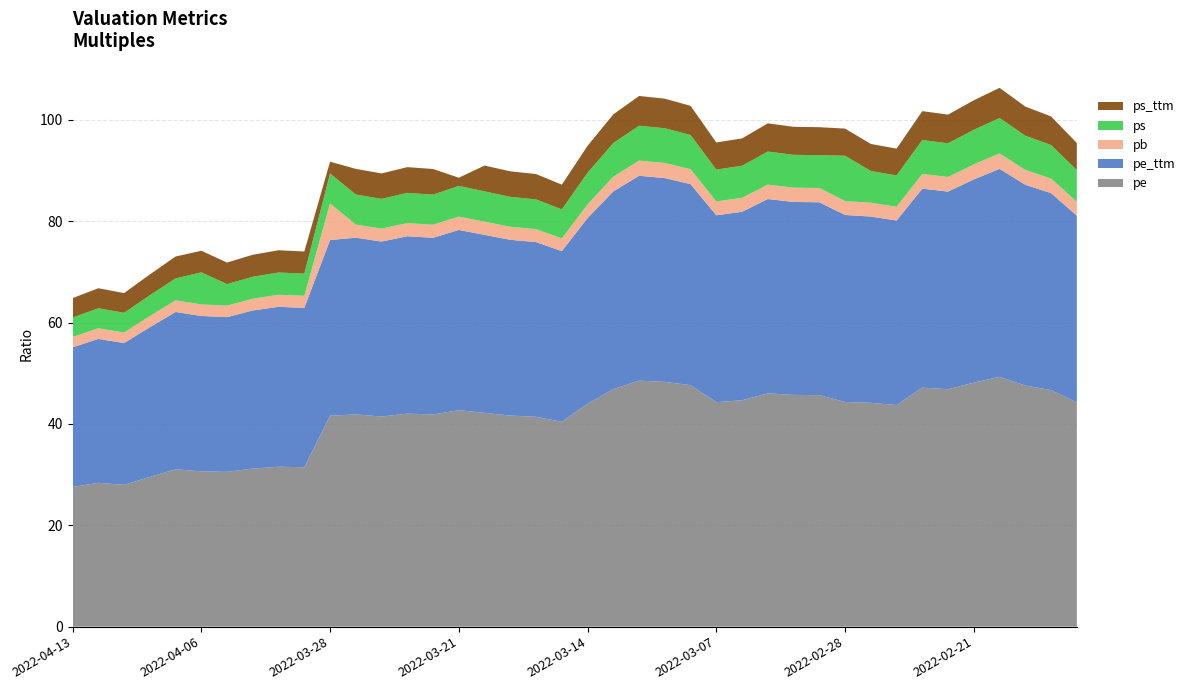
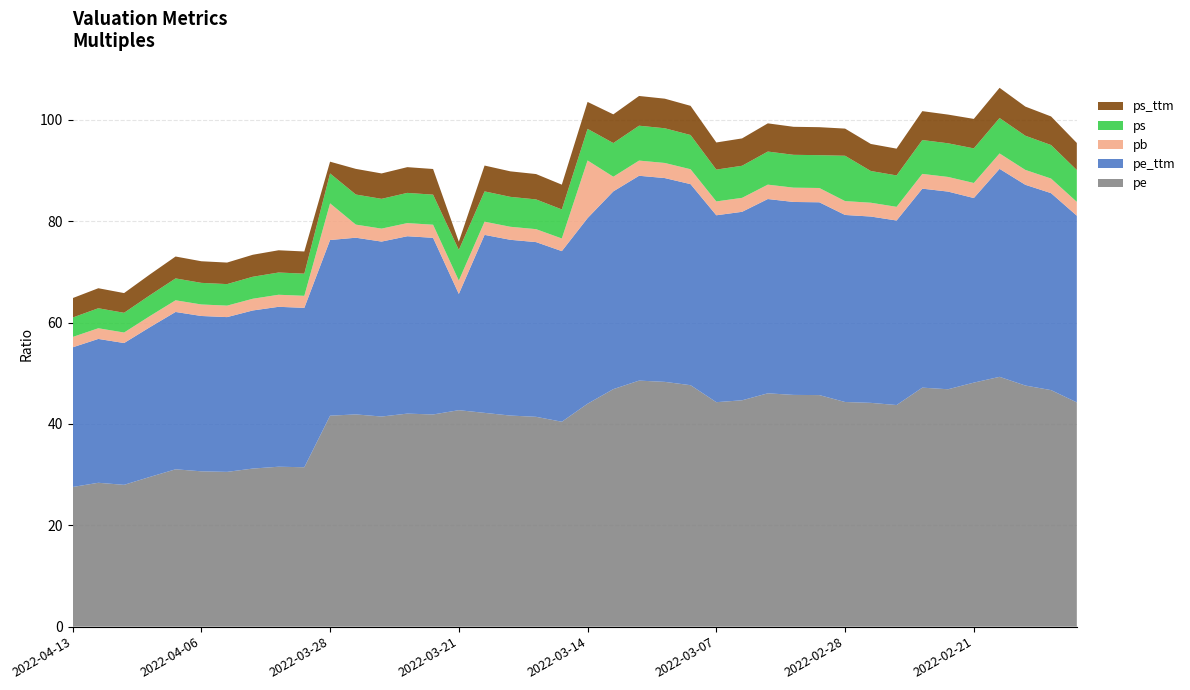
  {
    "pe": {
      "2022-04-13": 28,
      "2022-04-06": 31,
      "2022-03-28": 42,
      "2022-03-21": 43,
      "2022-03-14": 44,
      "2022-03-07": 44,
      "2022-02-28": 44,
      "2022-02-21": 48
    },
    "pe_ttm": {
      "2022-04-13": 28,
      "2022-04-06": 31,
      "2022-03-28": 35,
-     "2022-03-21": 36,
+     "2022-03-21": 23,
      "2022-03-14": 37,
      "2022-03-07": 37,
      "2022-02-28": 37,
-     "2022-02-21": 40
+     "2022-02-21": 36
    },
    "pb": {
      "2022-04-13": 2,
      "2022-04-06": 2,
      "2022-03-28": 7,
      "2022-03-21": 3,
-     "2022-03-14": 3,
+     "2022-03-14": 11,
      "2022-03-07": 3,
      "2022-02-28": 3,
      "2022-02-21": 3
    },
    "ps": {
      "2022-04-13": 4,
-     "2022-04-06": 6,
+     "2022-04-06": 4,
      "2022-03-28": 6,
      "2022-03-21": 6,
      "2022-03-14": 6,
      "2022-03-07": 6,
      "2022-02-28": 9,
      "2022-02-21": 7
    },
    "ps_ttm": {
      "2022-04-13": 4,
      "2022-04-06": 4,
      "2022-03-28": 2,
      "2022-03-21": 2,
      "2022-03-14": 5,
      "2022-03-07": 5,
      "2022-02-28": 5,
      "2022-02-21": 6
    }
  }
